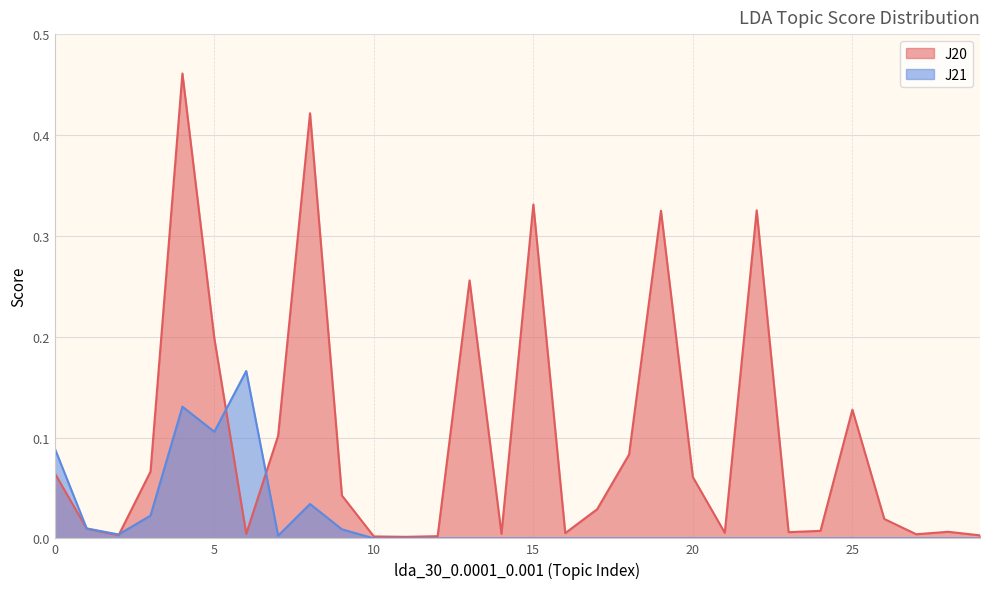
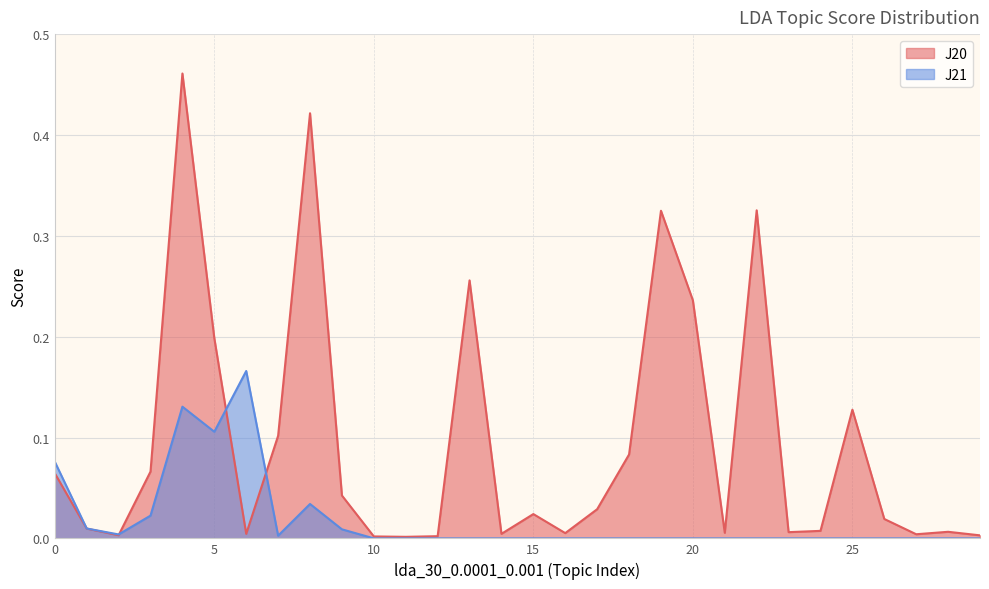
  {
    "J20": {
      "0": 0.065,
      "5": 0.198,
-     "15": 0.331,
-     "20": 0.061,
+     "15": 0.024,
+     "20": 0.236,
      "25": 0.128
    },
    "J21": {
-     "0": 0.089,
+     "0": 0.076,
      "5": 0.106,
      "15": 0.000,
      "20": 0.000,
      "25": 0.000
    }
  }
